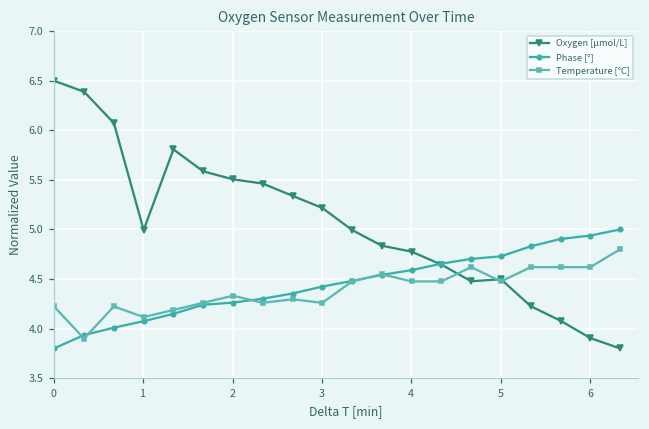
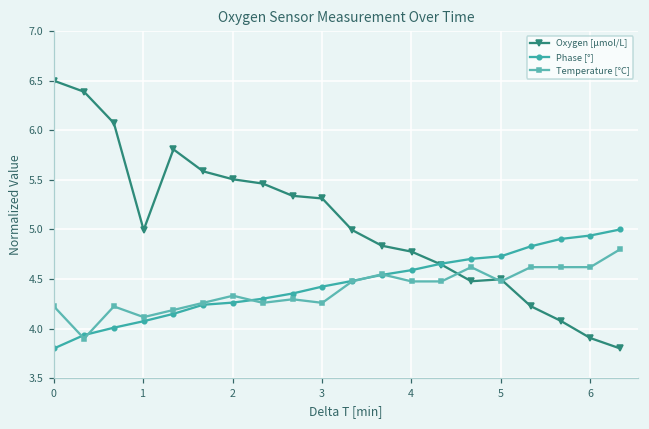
  {
    "Oxygen [μmol/L]": {
      "0": 6.5,
      "1": 5.0,
      "2": 5.5,
-     "3": 5.2,
+     "3": 5.3,
      "4": 4.8,
      "6": 3.9
    }
  }
